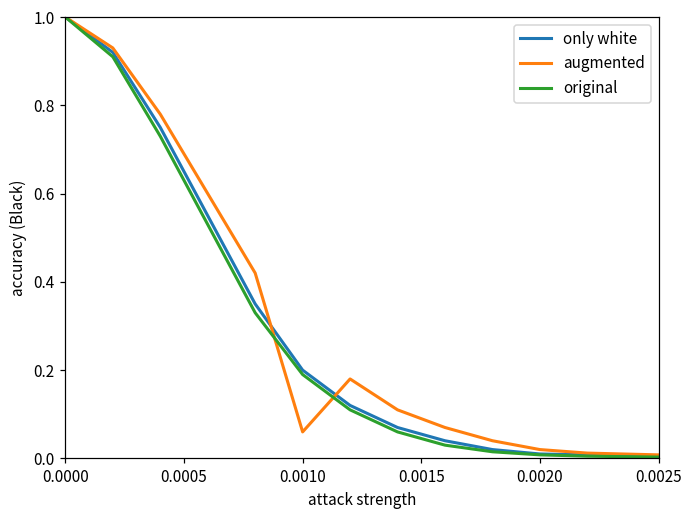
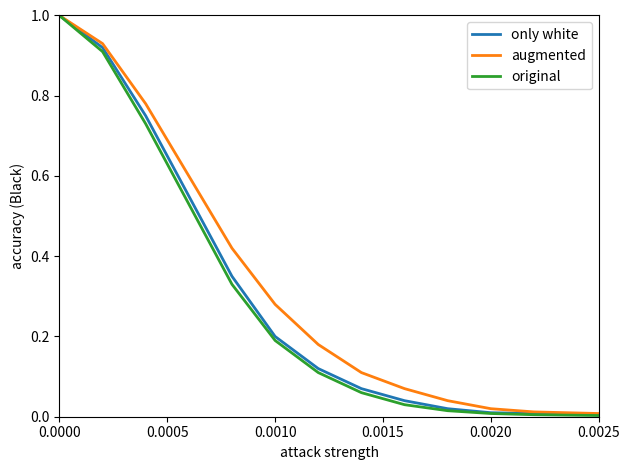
  {
    "only white": {
      "0.0010": 0.20
    },
    "augmented": {
-     "0.0010": 0.06,
+     "0.0010": 0.28,
      "0.0020": 0.02
    },
    "original": {
      "0.0010": 0.19
    }
  }
